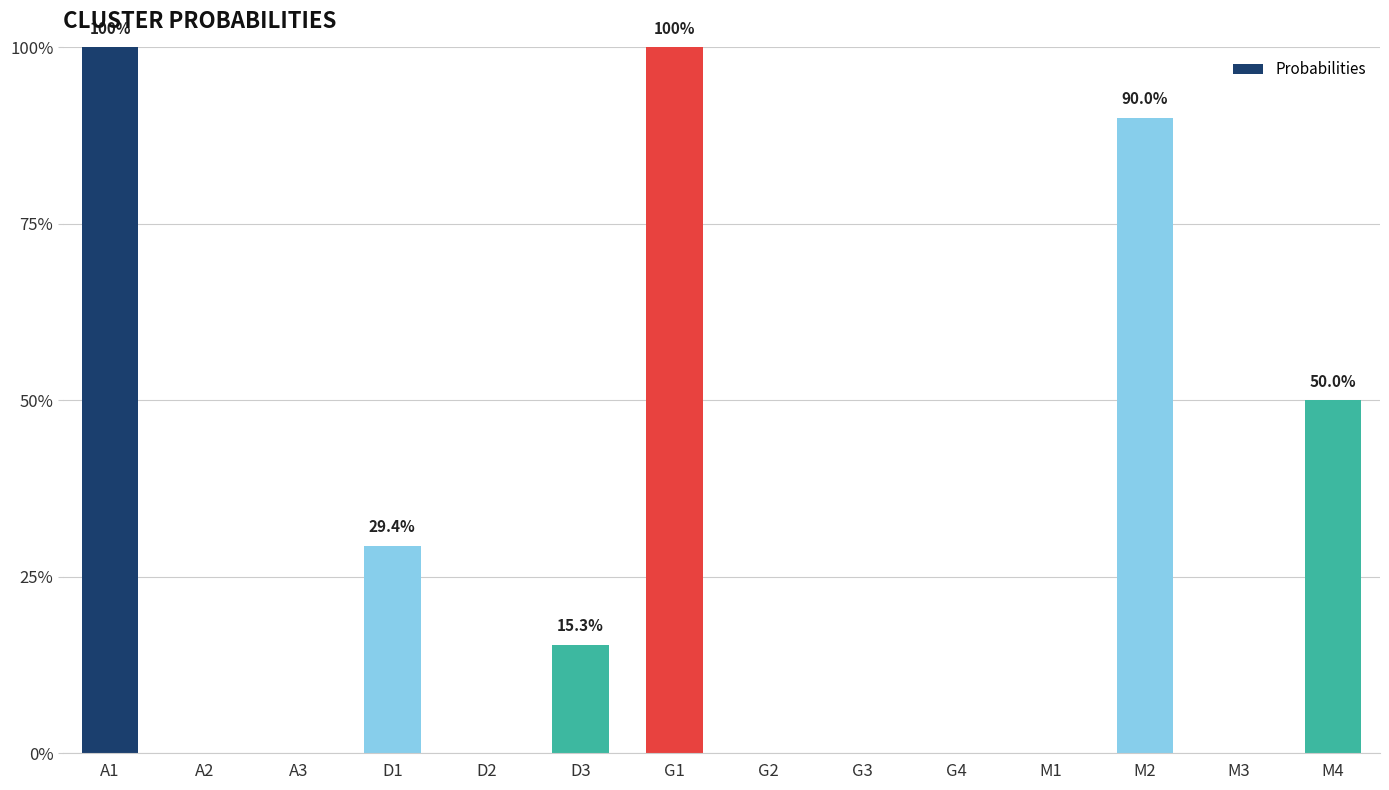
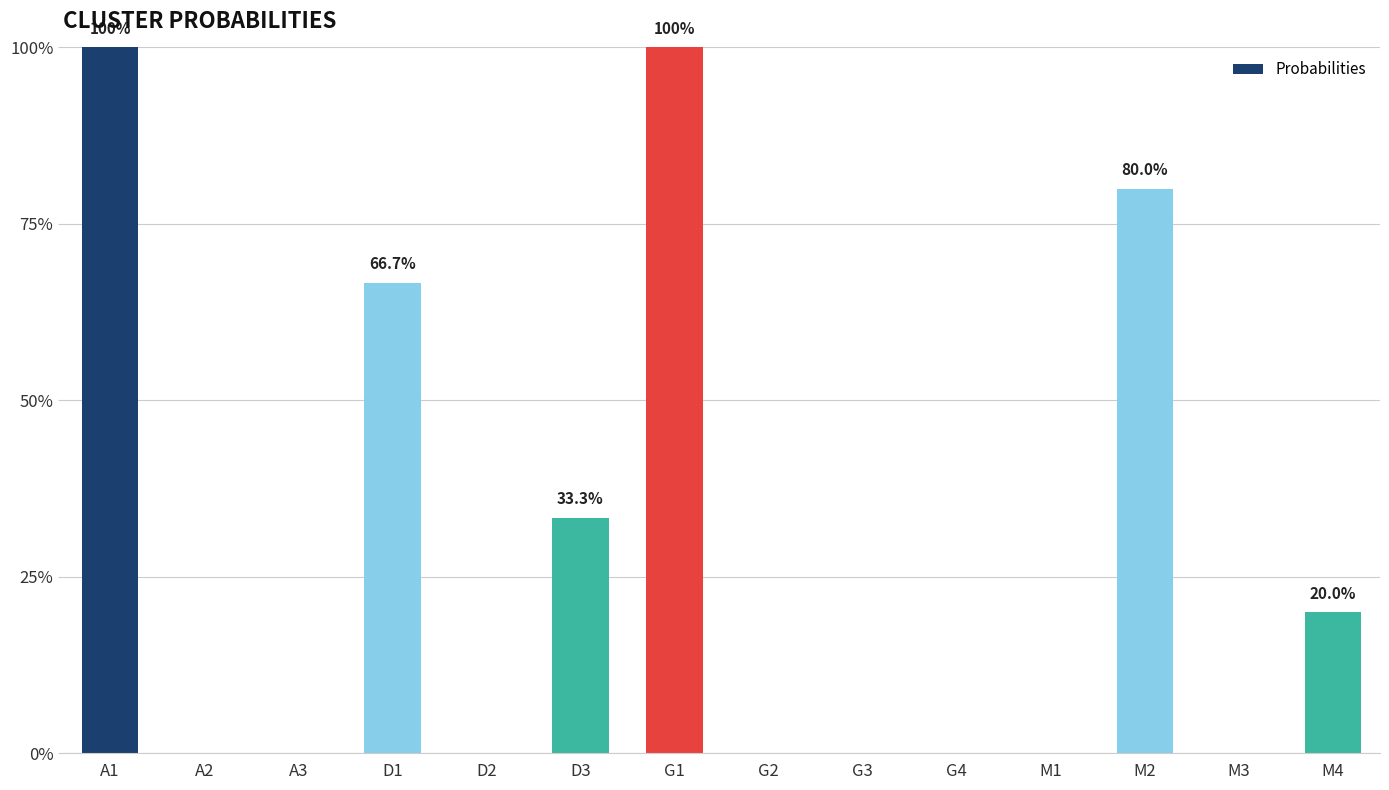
  {
    "A1": "100%",
-   "D1": "29.4%",
-   "D3": "15.3%",
+   "D1": "66.7%",
+   "D3": "33.3%",
    "G1": "100%",
-   "M2": "90.0%",
-   "M4": "50.0%"
+   "M2": "80.0%",
+   "M4": "20.0%"
  }
